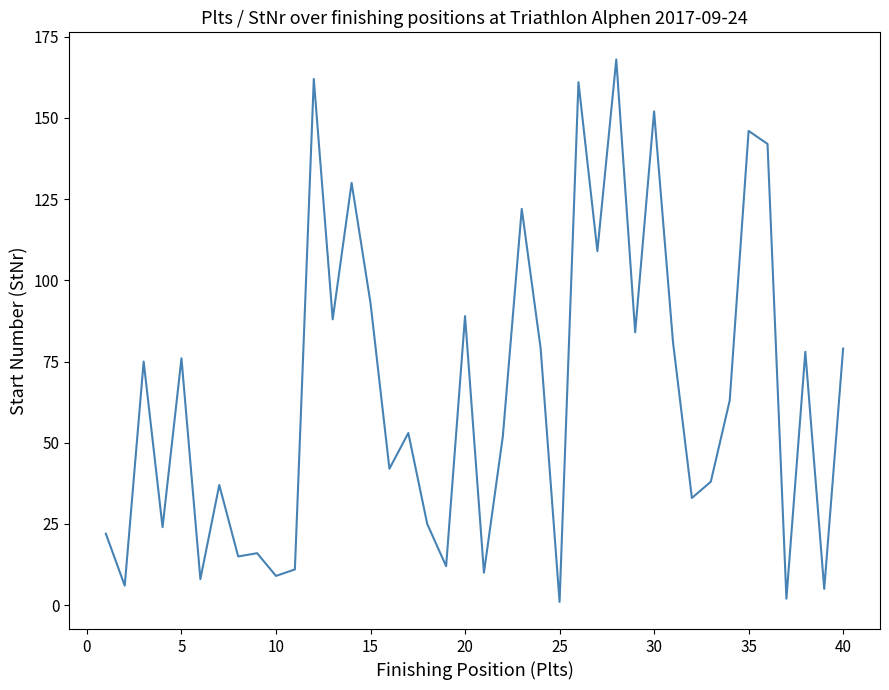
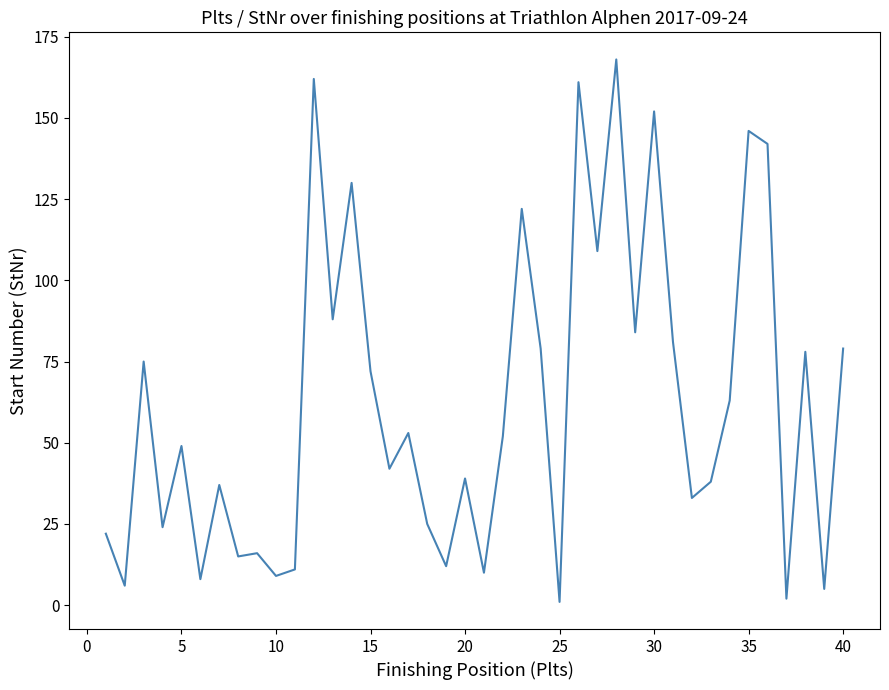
  {
-   "5": 76,
+   "5": 49,
    "10": 9,
-   "15": 93,
-   "20": 89,
+   "15": 72,
+   "20": 39,
    "25": 1,
    "30": 152,
    "35": 146,
    "40": 79
  }
